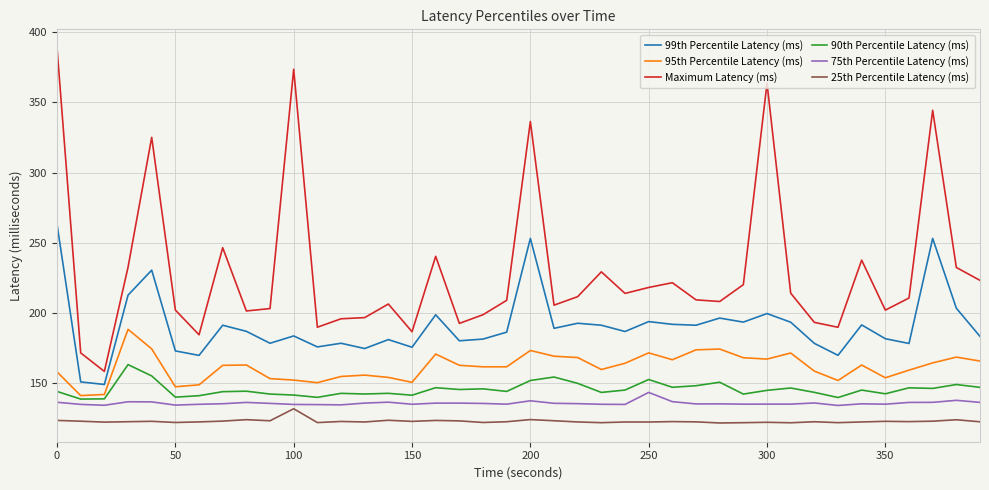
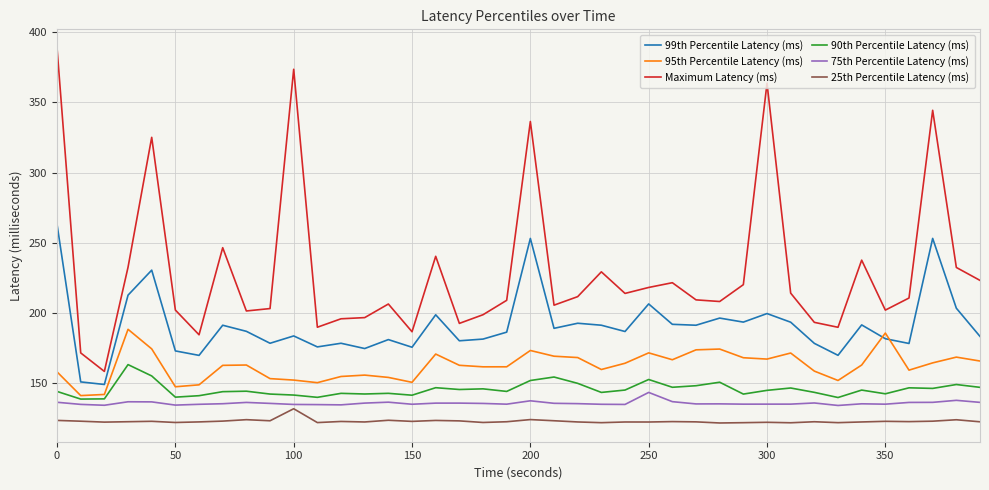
  {
    "99th Percentile Latency (ms)": {
      "0": 263,
      "50": 173,
      "100": 184,
      "150": 176,
      "200": 253,
-     "250": 194,
+     "250": 207,
      "300": 200,
      "350": 182
    },
    "95th Percentile Latency (ms)": {
      "0": 158,
      "50": 148,
      "100": 152,
      "150": 151,
      "200": 173,
      "250": 172,
      "300": 167,
-     "350": 154
+     "350": 186
    },
    "Maximum Latency (ms)": {
      "0": 389,
      "50": 202,
      "100": 373,
      "150": 187,
      "200": 336,
      "250": 218,
      "350": 202
    },
    "90th Percentile Latency (ms)": {
      "0": 144,
      "50": 140,
      "100": 142,
      "150": 142,
      "200": 152,
      "250": 153,
      "300": 145,
      "350": 143
    },
    "75th Percentile Latency (ms)": {
      "0": 137,
      "50": 135,
      "100": 135,
      "150": 135,
      "200": 138,
      "250": 144,
      "300": 135,
      "350": 135
    },
    "25th Percentile Latency (ms)": {
      "0": 124,
      "50": 122,
      "100": 132,
      "150": 123,
      "200": 124,
      "250": 123,
      "300": 122,
      "350": 123
    }
  }
